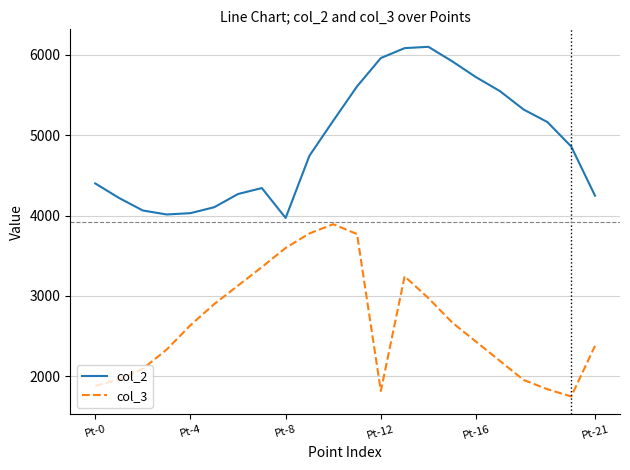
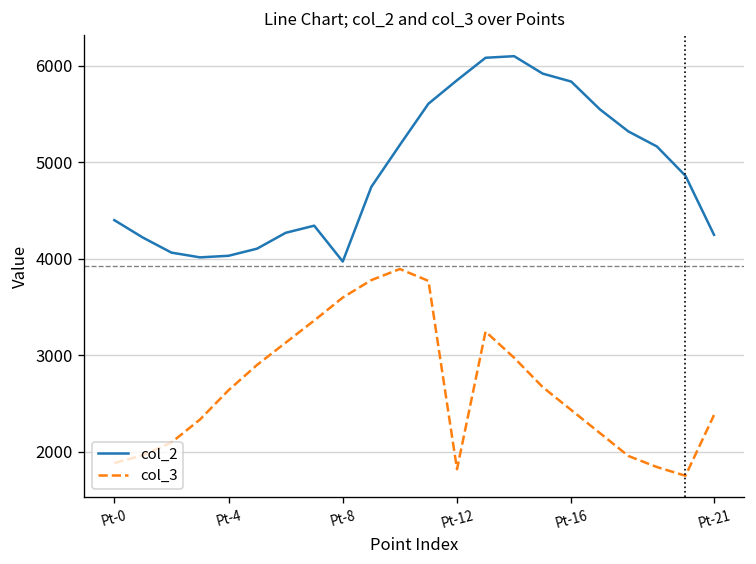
  {
    "col_2": {
      "Pt-0": 4400,
      "Pt-4": 4000,
      "Pt-8": 4000,
-     "Pt-12": 6000,
-     "Pt-16": 5700,
+     "Pt-12": 5800,
+     "Pt-16": 5800,
      "Pt-21": 4200
    },
    "col_3": {
      "Pt-4": 2600,
      "Pt-8": 3600,
      "Pt-12": 1800,
      "Pt-16": 2400,
      "Pt-21": 2400
    }
  }
